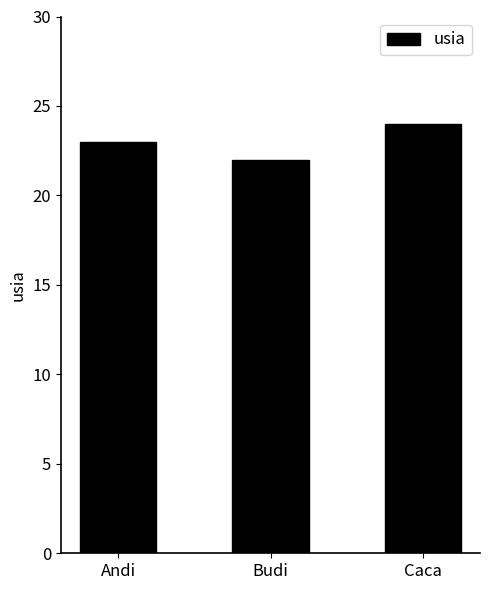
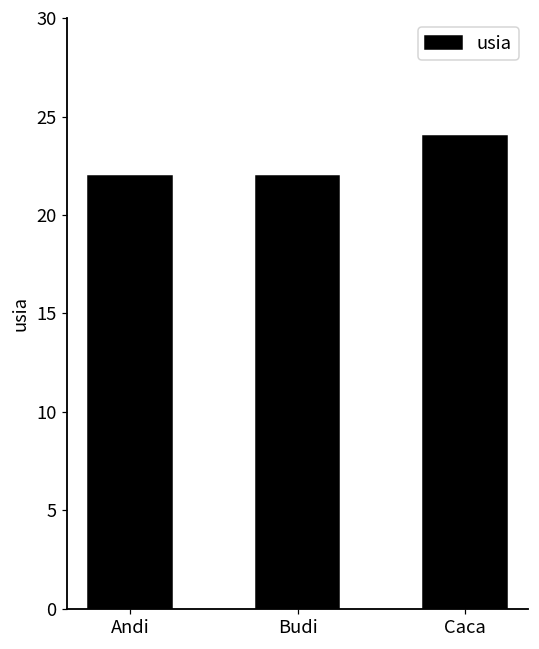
  {
-   "Andi": 23,
+   "Andi": 22,
    "Budi": 22,
    "Caca": 24
  }
